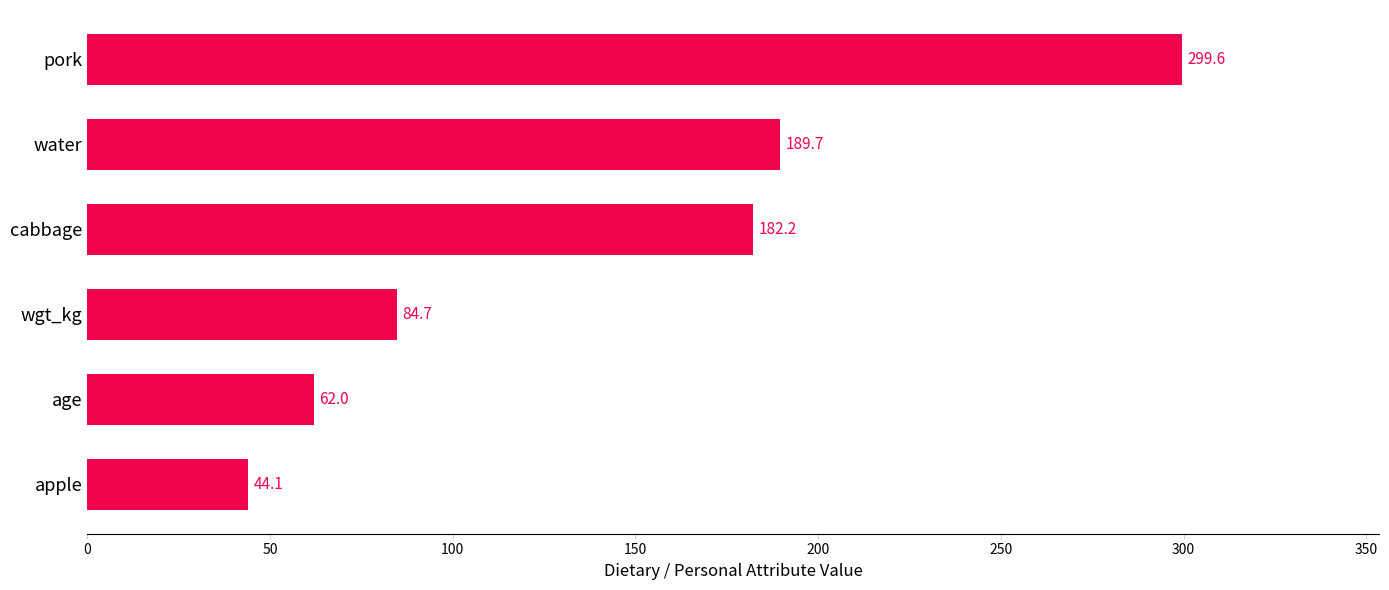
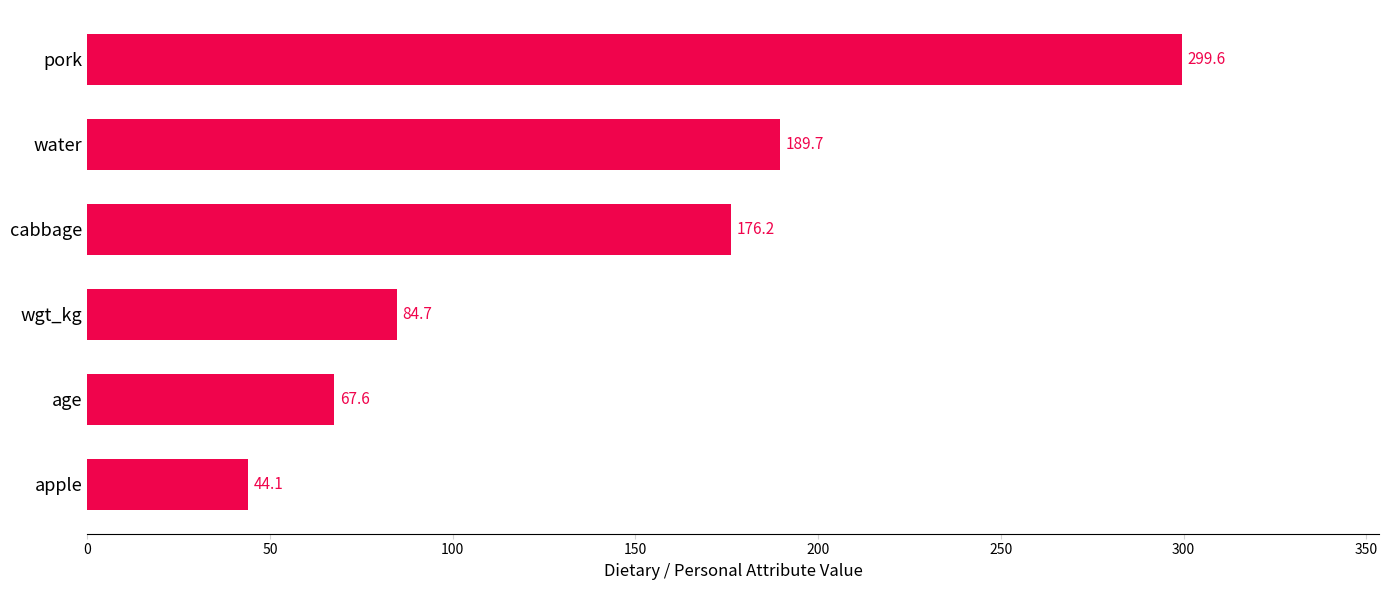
  {
    "pork": 299.6,
    "water": 189.7,
-   "cabbage": 182.2,
+   "cabbage": 176.2,
    "wgt_kg": 84.7,
-   "age": 62.0,
+   "age": 67.6,
    "apple": 44.1
  }
